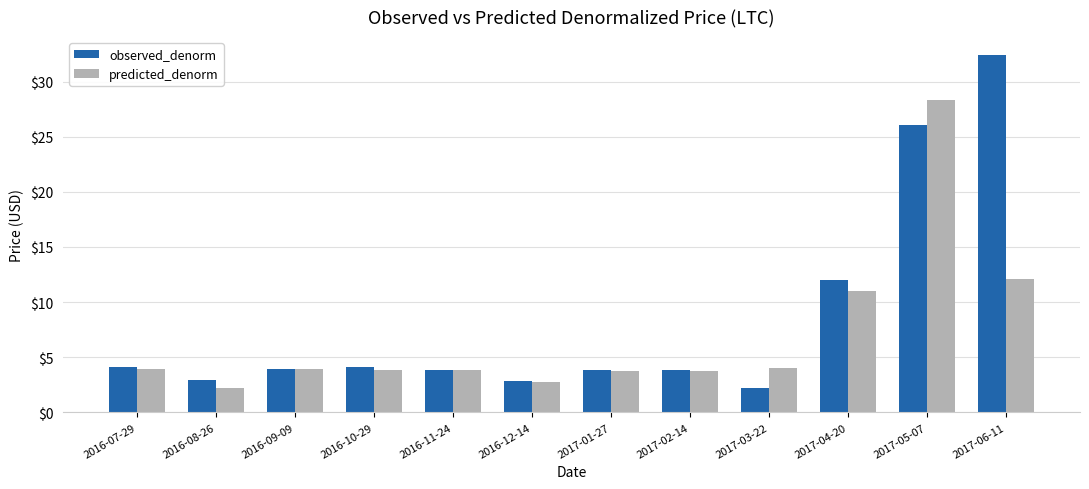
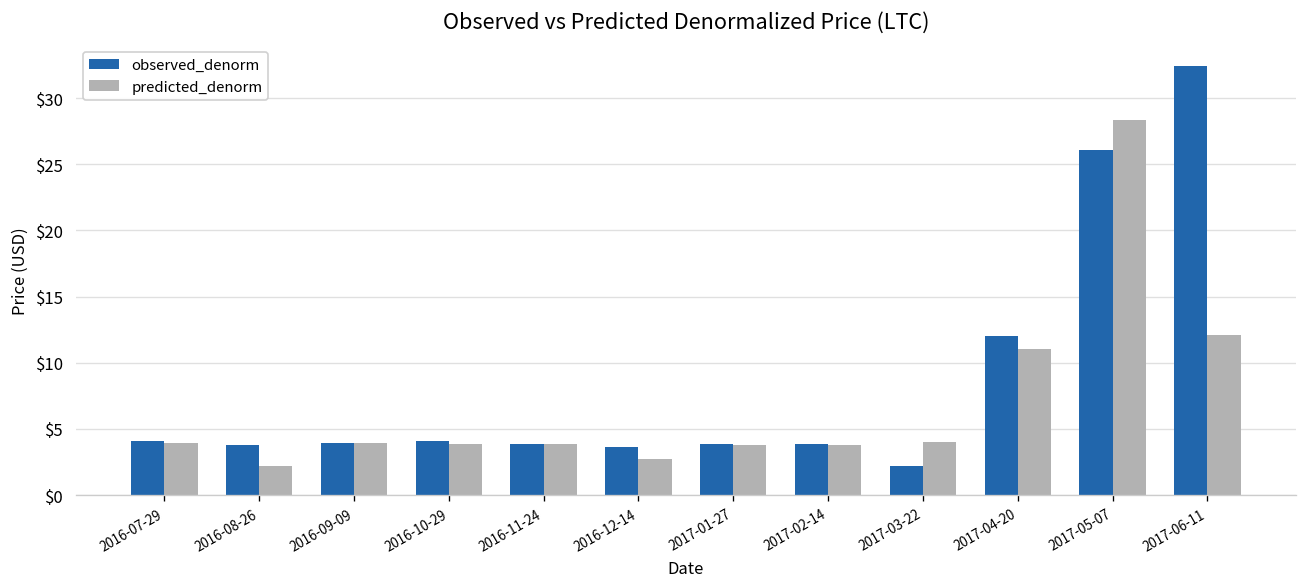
  {
    "observed_denorm": {
      "2016-07-29": "$4.1",
-     "2016-08-26": "$2.9",
+     "2016-08-26": "$3.8",
      "2016-09-09": "$4.0",
      "2016-10-29": "$4.1",
      "2016-11-24": "$3.9",
-     "2016-12-14": "$2.9",
+     "2016-12-14": "$3.6",
      "2017-01-27": "$3.8",
      "2017-02-14": "$3.9",
      "2017-03-22": "$2.2",
      "2017-04-20": "$12.0",
      "2017-05-07": "$26.1",
      "2017-06-11": "$32.4"
    },
    "predicted_denorm": {
      "2016-07-29": "$4.0",
      "2016-08-26": "$2.2",
      "2016-09-09": "$3.9",
      "2016-10-29": "$3.9",
      "2016-11-24": "$3.9",
      "2016-12-14": "$2.7",
      "2017-01-27": "$3.8",
      "2017-02-14": "$3.8",
      "2017-03-22": "$4.0",
      "2017-04-20": "$11.0",
      "2017-05-07": "$28.3",
      "2017-06-11": "$12.1"
    }
  }
